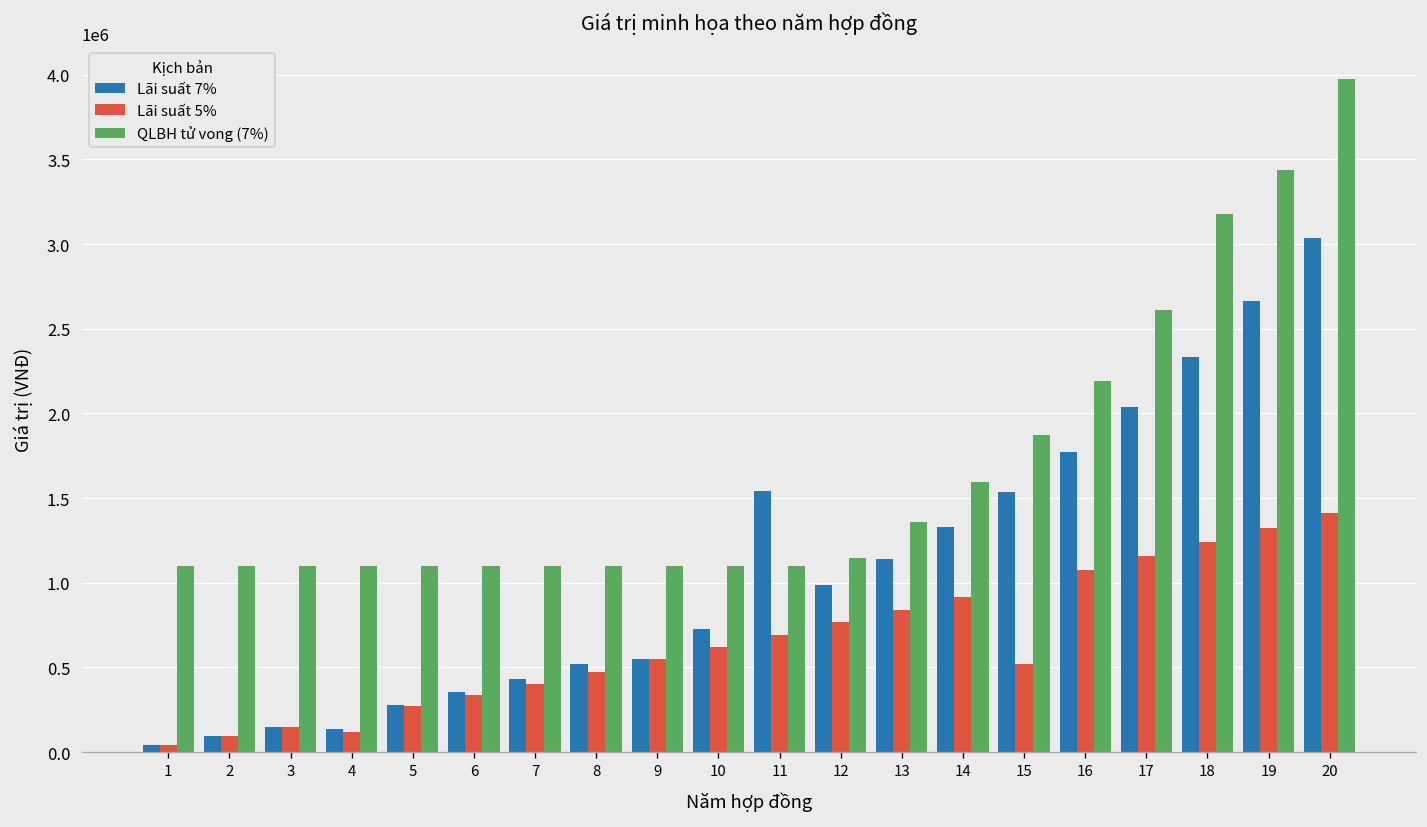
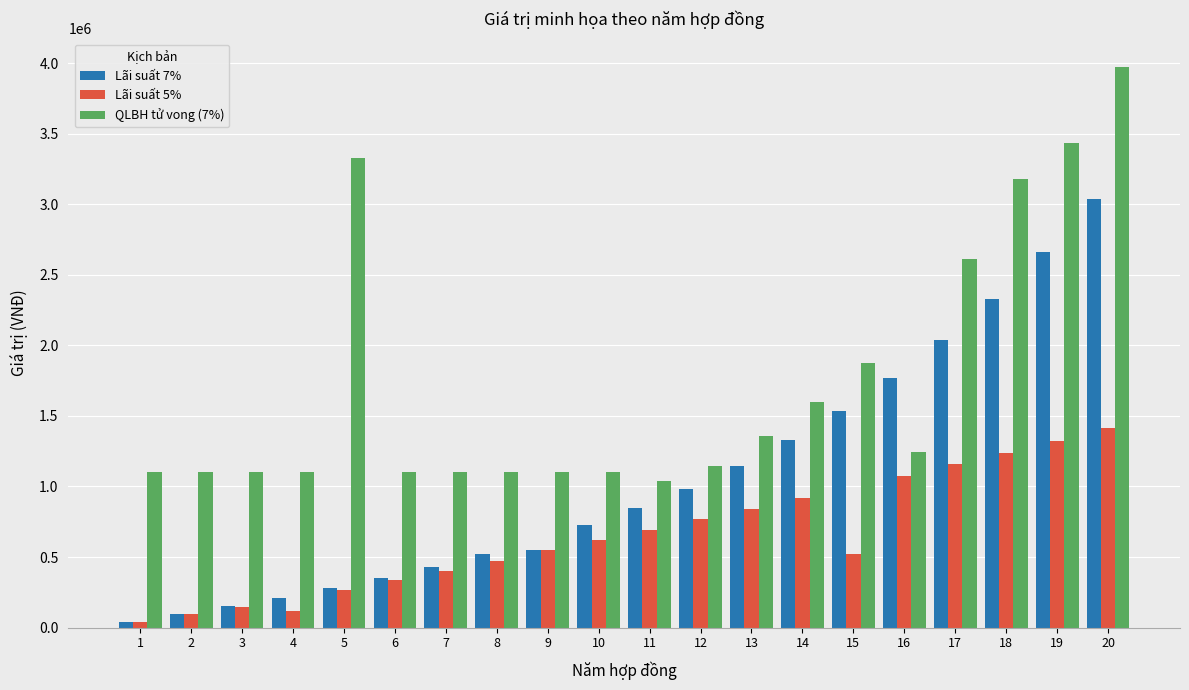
  {
    "Lãi suất 7%": {
      "1": 40000,
      "2": 90000,
      "3": 150000,
-     "4": 130000,
+     "4": 210000,
      "5": 280000,
      "6": 350000,
      "7": 430000,
      "8": 520000,
      "9": 550000,
      "10": 730000,
-     "11": 1540000,
+     "11": 850000,
      "12": 980000,
      "13": 1140000,
      "14": 1330000,
      "15": 1540000,
      "16": 1770000,
      "17": 2040000,
      "18": 2330000,
      "19": 2660000,
      "20": 3040000
    },
    "Lãi suất 5%": {
      "1": 40000,
      "2": 90000,
      "3": 150000,
      "4": 120000,
      "5": 270000,
      "6": 340000,
      "7": 400000,
      "8": 470000,
      "9": 550000,
      "10": 620000,
      "11": 690000,
      "12": 770000,
      "13": 840000,
      "14": 920000,
      "15": 520000,
      "16": 1080000,
      "17": 1160000,
      "18": 1240000,
      "19": 1320000,
      "20": 1410000
    },
    "QLBH tử vong (7%)": {
      "1": 1100000,
      "2": 1100000,
      "3": 1100000,
      "4": 1100000,
-     "5": 1100000,
+     "5": 3330000,
      "6": 1100000,
      "7": 1100000,
      "8": 1100000,
      "9": 1100000,
      "10": 1100000,
-     "11": 1100000,
+     "11": 1040000,
      "12": 1150000,
      "13": 1360000,
      "14": 1600000,
      "15": 1870000,
-     "16": 2190000,
+     "16": 1250000,
      "17": 2610000,
      "18": 3180000,
      "19": 3440000,
      "20": 3980000
    }
  }
